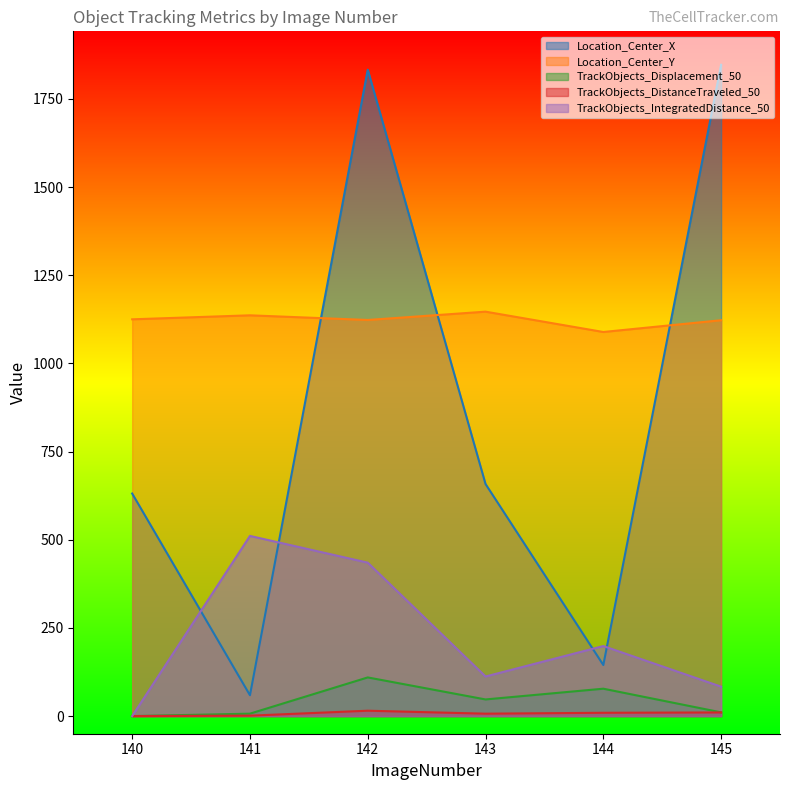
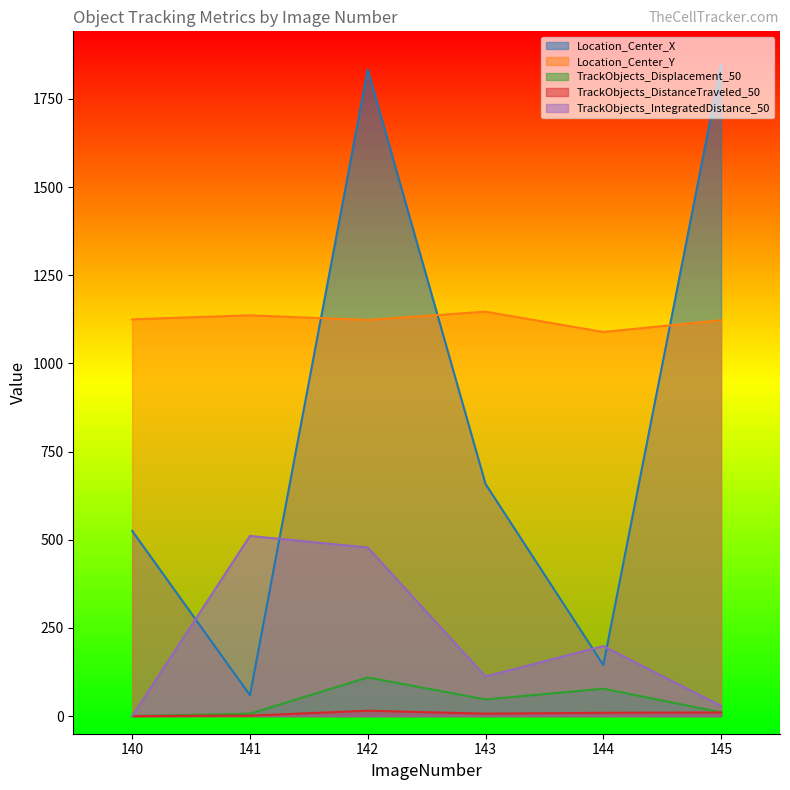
  {
    "Location_Center_X": {
-     "140": 630,
+     "140": 530,
      "141": 60,
      "142": 1830,
      "143": 660,
      "144": 140
    },
    "Location_Center_Y": {
      "140": 1130,
      "141": 1140,
      "142": 1120,
      "143": 1150,
      "144": 1090,
      "145": 1120
    },
    "TrackObjects_Displacement_50": {
      "142": 110,
      "143": 50,
      "144": 80
    },
    "TrackObjects_DistanceTraveled_50": {
      "142": 20,
      "143": 10,
      "144": 10
    },
    "TrackObjects_IntegratedDistance_50": {
      "141": 510,
-     "142": 440,
+     "142": 480,
      "143": 110,
      "144": 200,
-     "145": 80
+     "145": 30
    }
  }
